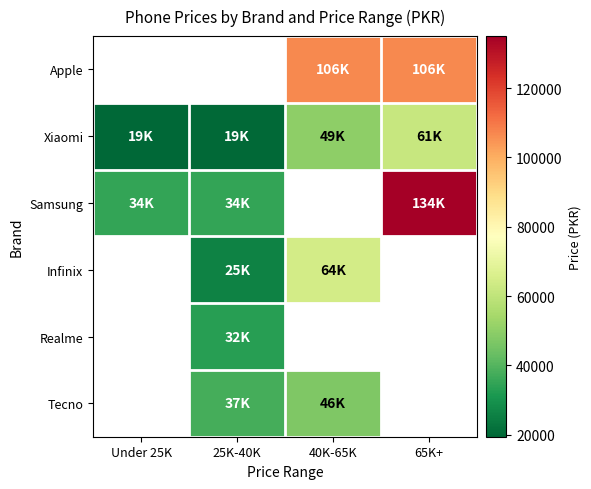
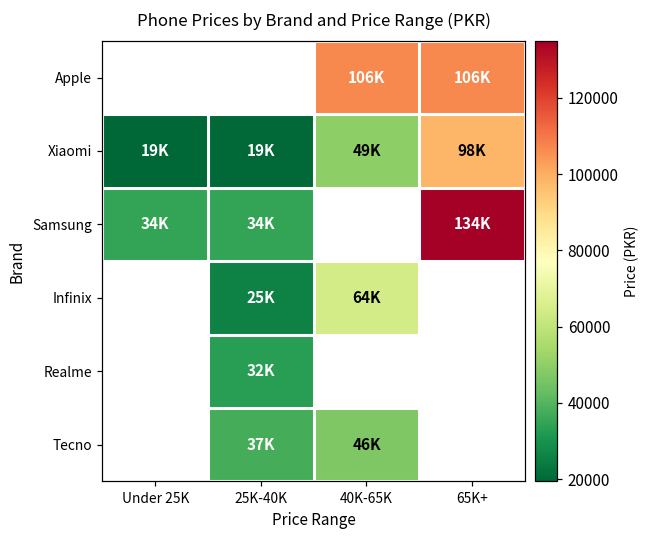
  {
    "Apple": {
      "40K-65K": "106K",
      "65K+": "106K"
    },
    "Xiaomi": {
      "Under 25K": "19K",
      "25K-40K": "19K",
      "40K-65K": "49K",
-     "65K+": "61K"
+     "65K+": "98K"
    },
    "Samsung": {
      "Under 25K": "34K",
      "25K-40K": "34K",
      "65K+": "134K"
    },
    "Infinix": {
      "25K-40K": "25K",
      "40K-65K": "64K"
    },
    "Realme": {
      "25K-40K": "32K"
    },
    "Tecno": {
      "25K-40K": "37K",
      "40K-65K": "46K"
    }
  }
